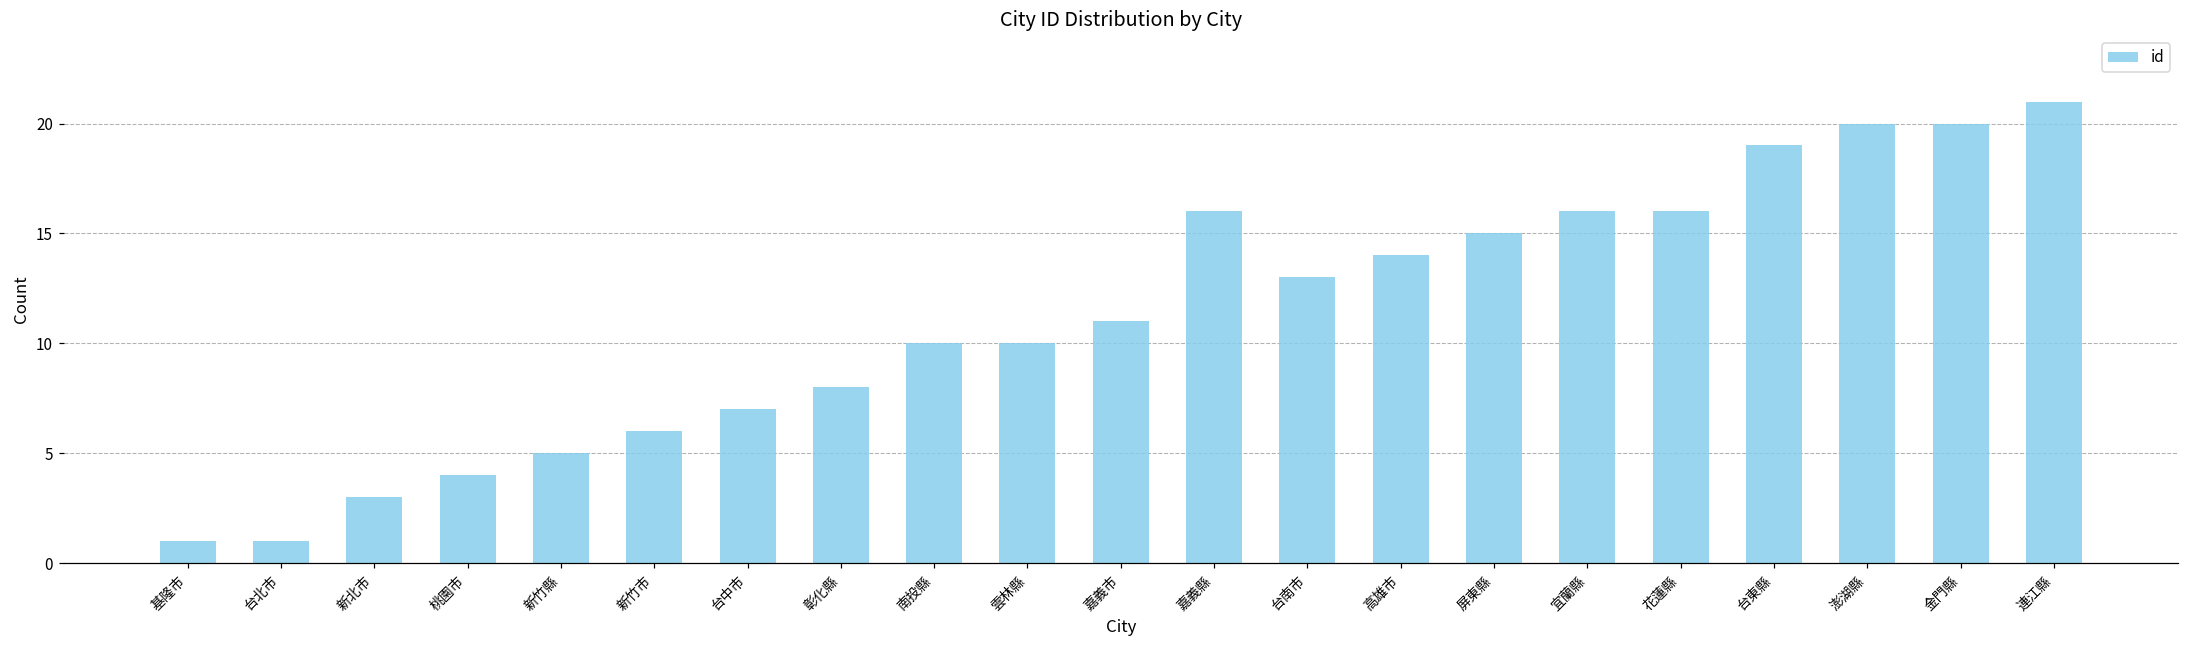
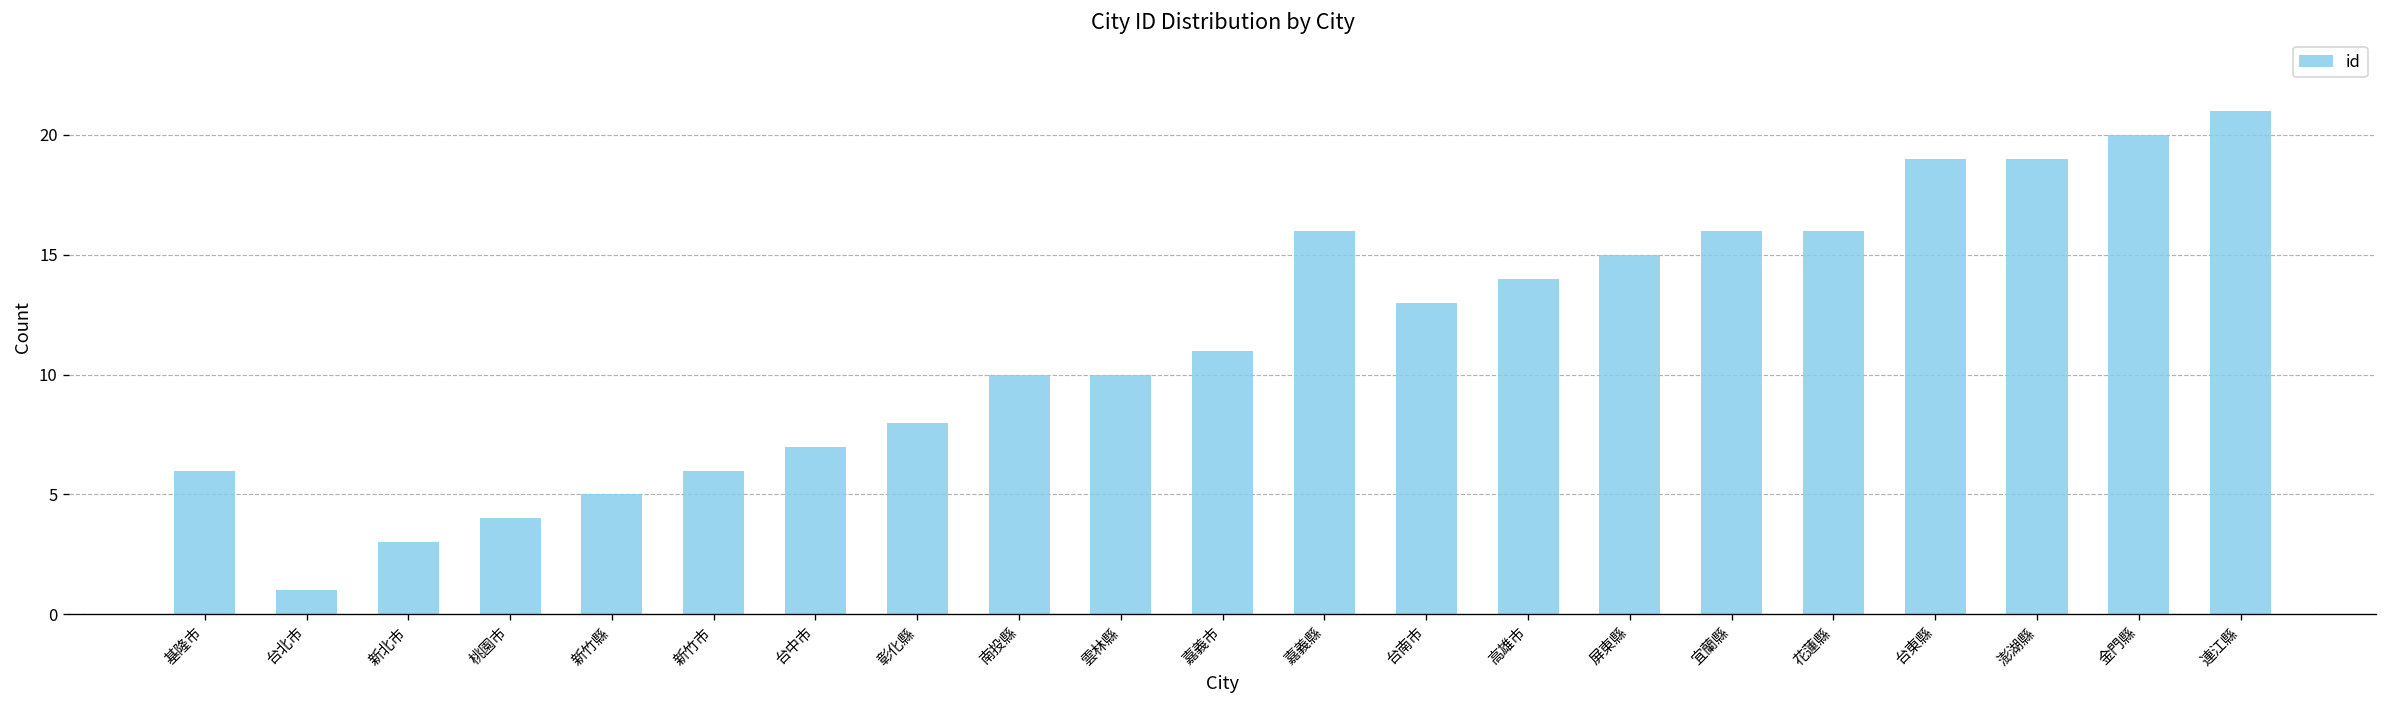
  {
-   "基隆市": 1,
+   "基隆市": 6,
    "台北市": 1,
    "新北市": 3,
    "桃園市": 4,
    "新竹縣": 5,
    "新竹市": 6,
    "台中市": 7,
    "彰化縣": 8,
    "南投縣": 10,
    "雲林縣": 10,
    "嘉義市": 11,
    "嘉義縣": 16,
    "台南市": 13,
    "高雄市": 14,
    "屏東縣": 15,
    "宜蘭縣": 16,
    "花蓮縣": 16,
    "台東縣": 19,
-   "澎湖縣": 20,
+   "澎湖縣": 19,
    "金門縣": 20,
    "連江縣": 21
  }
